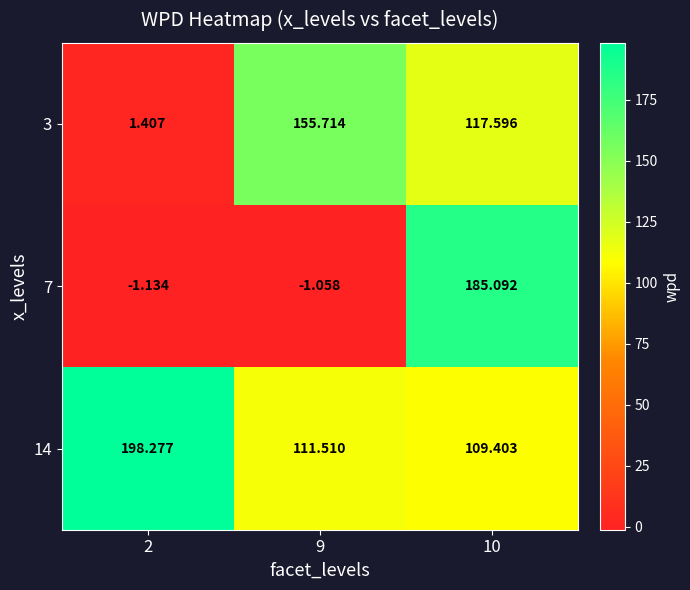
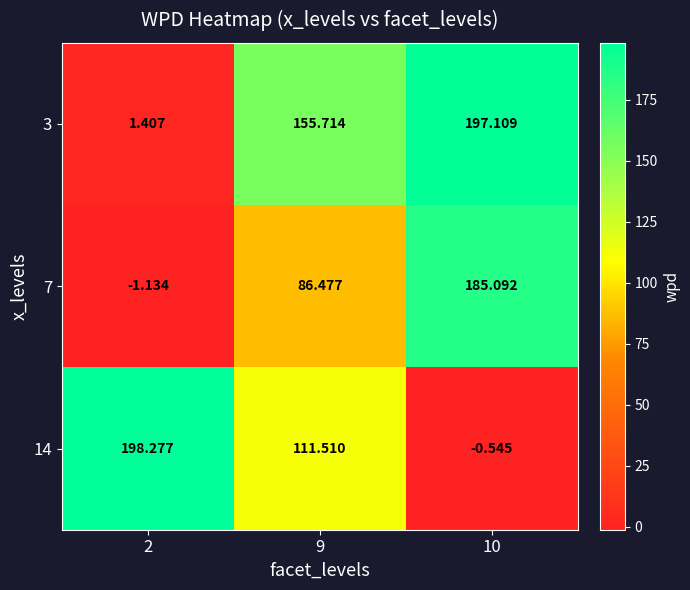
  {
    "3": {
      "2": 1.407,
      "9": 155.714,
-     "10": 117.596
+     "10": 197.109
    },
    "7": {
      "2": -1.134,
-     "9": -1.058,
+     "9": 86.477,
      "10": 185.092
    },
    "14": {
      "2": 198.277,
      "9": 111.510,
-     "10": 109.403
+     "10": -0.545
    }
  }
